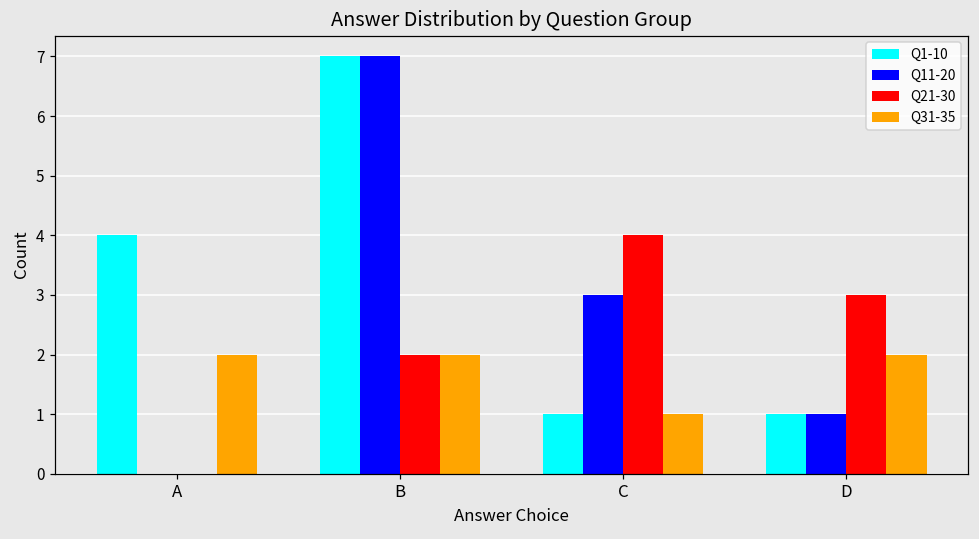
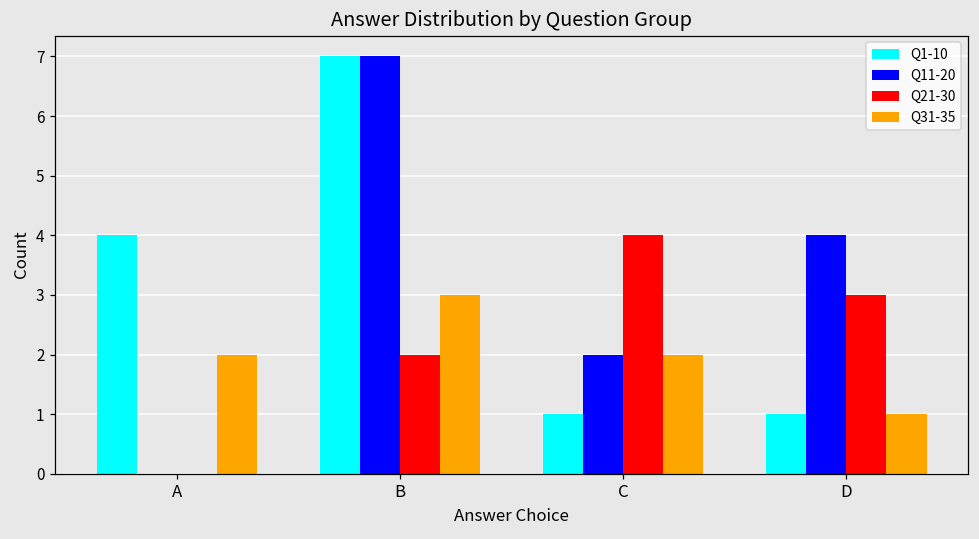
  {
    "Q1-10": {
      "A": 4,
      "B": 7,
      "C": 1,
      "D": 1
    },
    "Q11-20": {
      "A": 0,
      "B": 7,
-     "C": 3,
-     "D": 1
+     "C": 2,
+     "D": 4
    },
    "Q21-30": {
      "A": 0,
      "B": 2,
      "C": 4,
      "D": 3
    },
    "Q31-35": {
      "A": 2,
-     "B": 2,
-     "C": 1,
-     "D": 2
+     "B": 3,
+     "C": 2,
+     "D": 1
    }
  }
